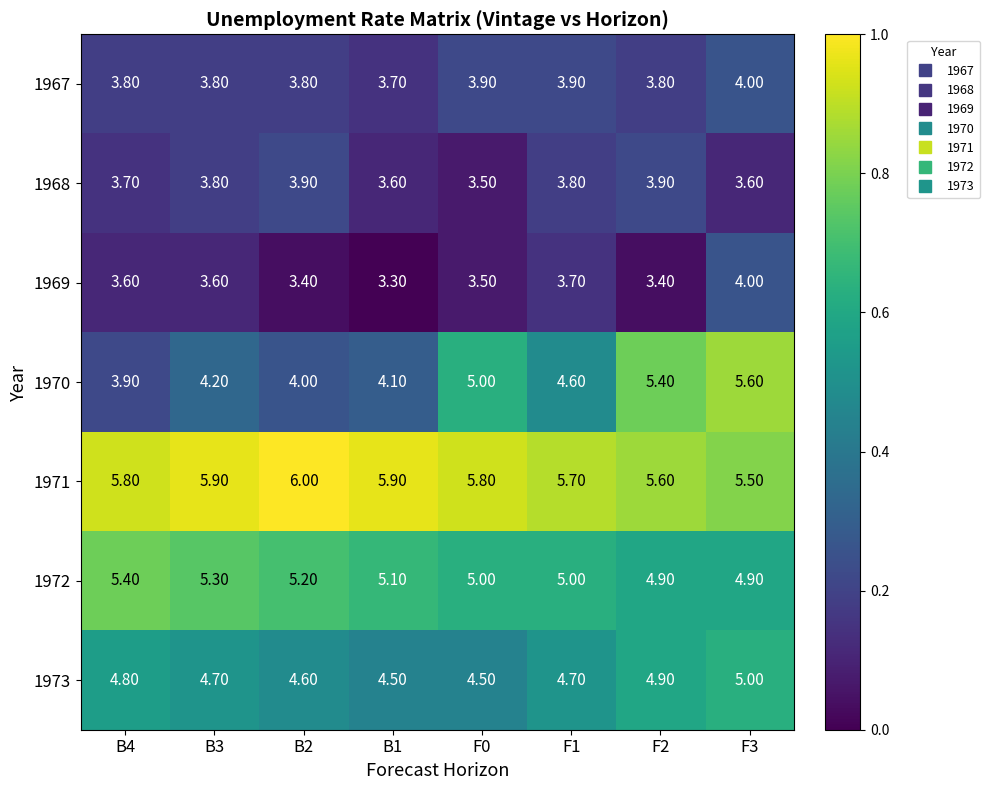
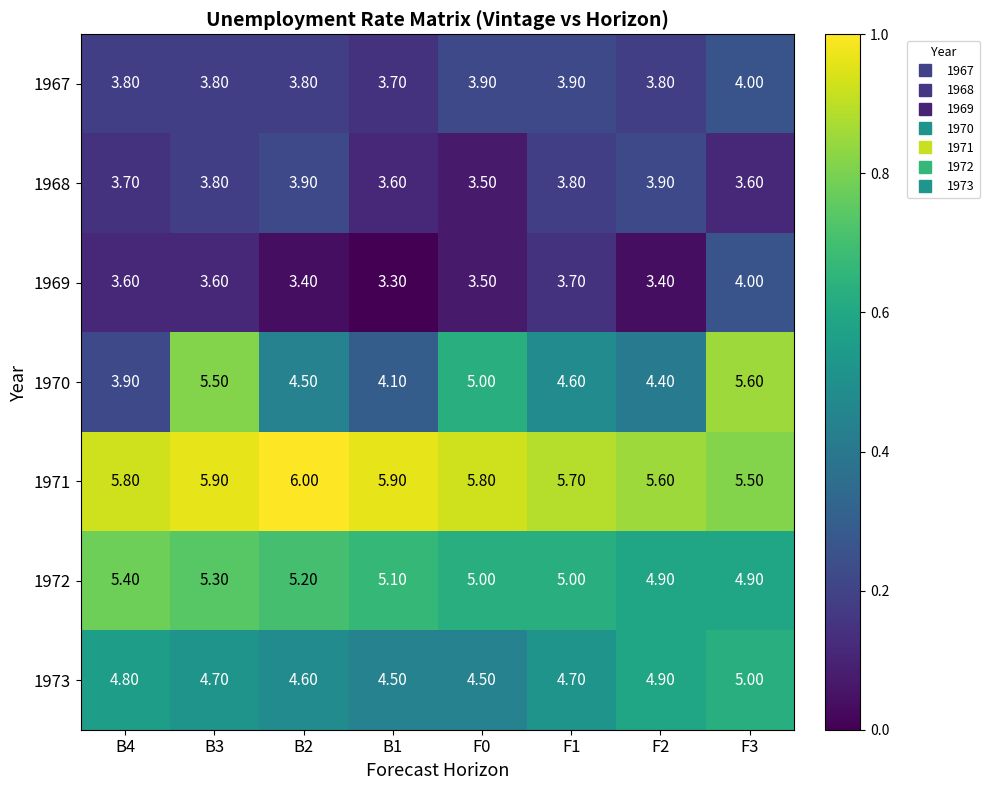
  {
    "1967": {
      "B4": 3.80,
      "B3": 3.80,
      "B2": 3.80,
      "B1": 3.70,
      "F0": 3.90,
      "F1": 3.90,
      "F2": 3.80,
      "F3": 4.00
    },
    "1968": {
      "B4": 3.70,
      "B3": 3.80,
      "B2": 3.90,
      "B1": 3.60,
      "F0": 3.50,
      "F1": 3.80,
      "F2": 3.90,
      "F3": 3.60
    },
    "1969": {
      "B4": 3.60,
      "B3": 3.60,
      "B2": 3.40,
      "B1": 3.30,
      "F0": 3.50,
      "F1": 3.70,
      "F2": 3.40,
      "F3": 4.00
    },
    "1970": {
      "B4": 3.90,
-     "B3": 4.20,
-     "B2": 4.00,
+     "B3": 5.50,
+     "B2": 4.50,
      "B1": 4.10,
      "F0": 5.00,
      "F1": 4.60,
-     "F2": 5.40,
+     "F2": 4.40,
      "F3": 5.60
    },
    "1971": {
      "B4": 5.80,
      "B3": 5.90,
      "B2": 6.00,
      "B1": 5.90,
      "F0": 5.80,
      "F1": 5.70,
      "F2": 5.60,
      "F3": 5.50
    },
    "1972": {
      "B4": 5.40,
      "B3": 5.30,
      "B2": 5.20,
      "B1": 5.10,
      "F0": 5.00,
      "F1": 5.00,
      "F2": 4.90,
      "F3": 4.90
    },
    "1973": {
      "B4": 4.80,
      "B3": 4.70,
      "B2": 4.60,
      "B1": 4.50,
      "F0": 4.50,
      "F1": 4.70,
      "F2": 4.90,
      "F3": 5.00
    }
  }
